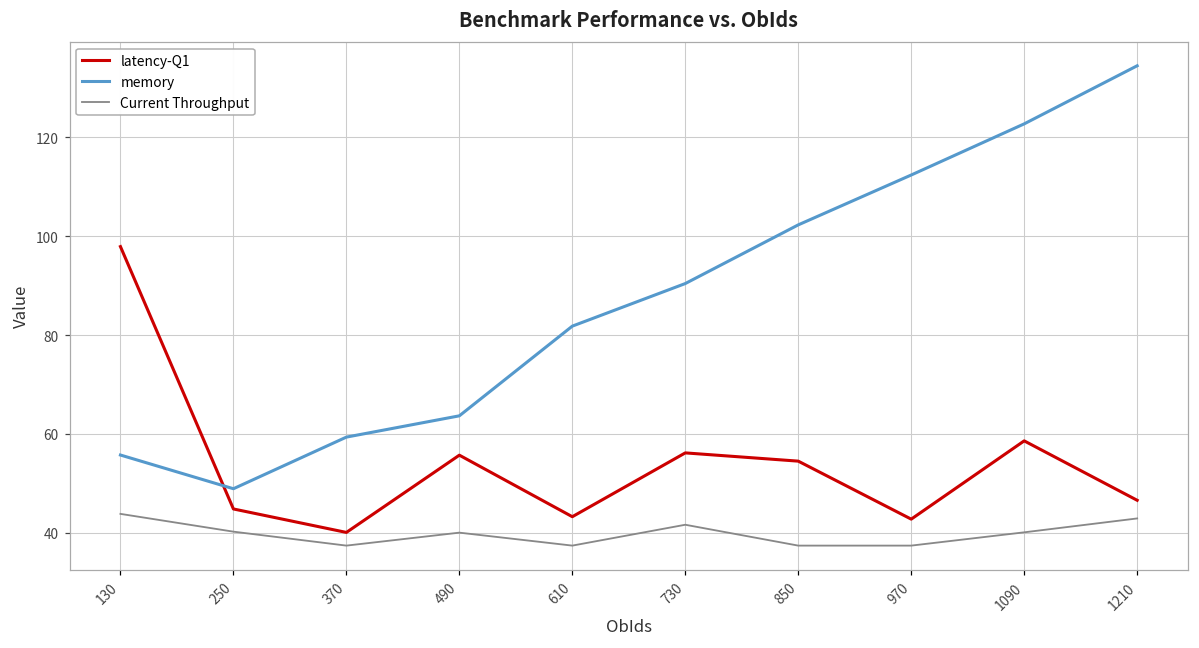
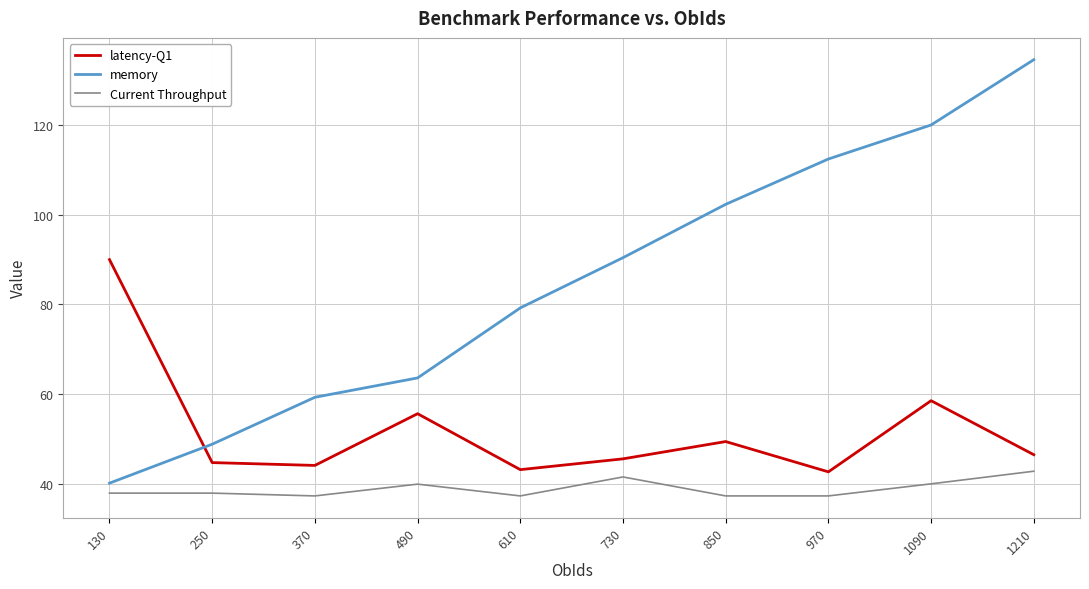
  {
    "latency-Q1": {
-     "130": 98,
+     "130": 90,
      "250": 45,
-     "370": 40,
+     "370": 44,
      "490": 56,
      "610": 43,
-     "730": 56,
-     "850": 54,
+     "730": 46,
+     "850": 49,
      "970": 43,
      "1090": 59,
      "1210": 47
    },
    "memory": {
-     "130": 56,
+     "130": 40,
      "250": 49,
      "370": 59,
      "490": 64,
-     "610": 82,
+     "610": 79,
      "730": 90,
      "850": 102,
      "970": 112,
-     "1090": 123,
+     "1090": 120,
      "1210": 134
    },
    "Current Throughput": {
-     "130": 44,
-     "250": 40,
+     "130": 38,
+     "250": 38,
      "370": 37,
      "490": 40,
      "610": 37,
      "730": 42,
      "850": 37,
      "970": 37,
      "1090": 40,
      "1210": 43
    }
  }
